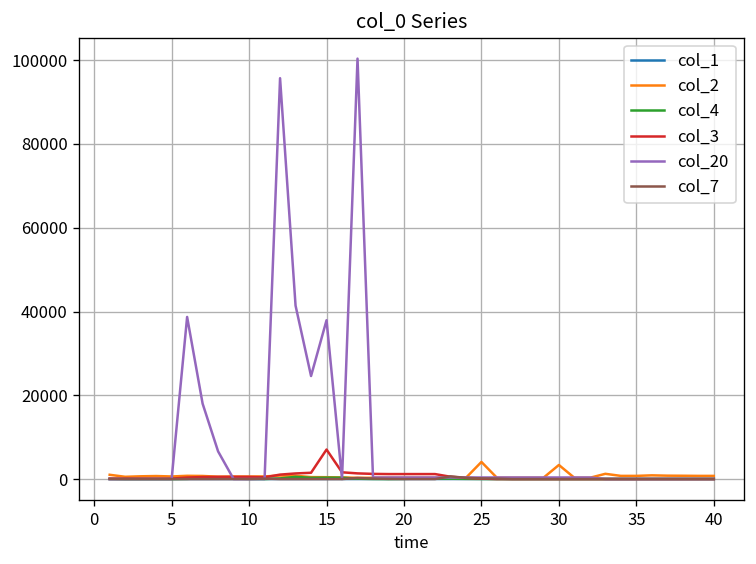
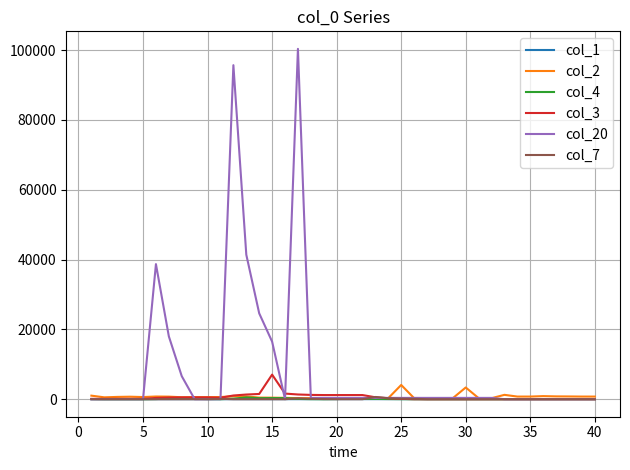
  {
    "col_2": {
      "25": 4000,
      "30": 3000
    },
    "col_3": {
      "15": 7000,
      "20": 1000
    },
    "col_20": {
-     "15": 38000
+     "15": 17000
    }
  }
